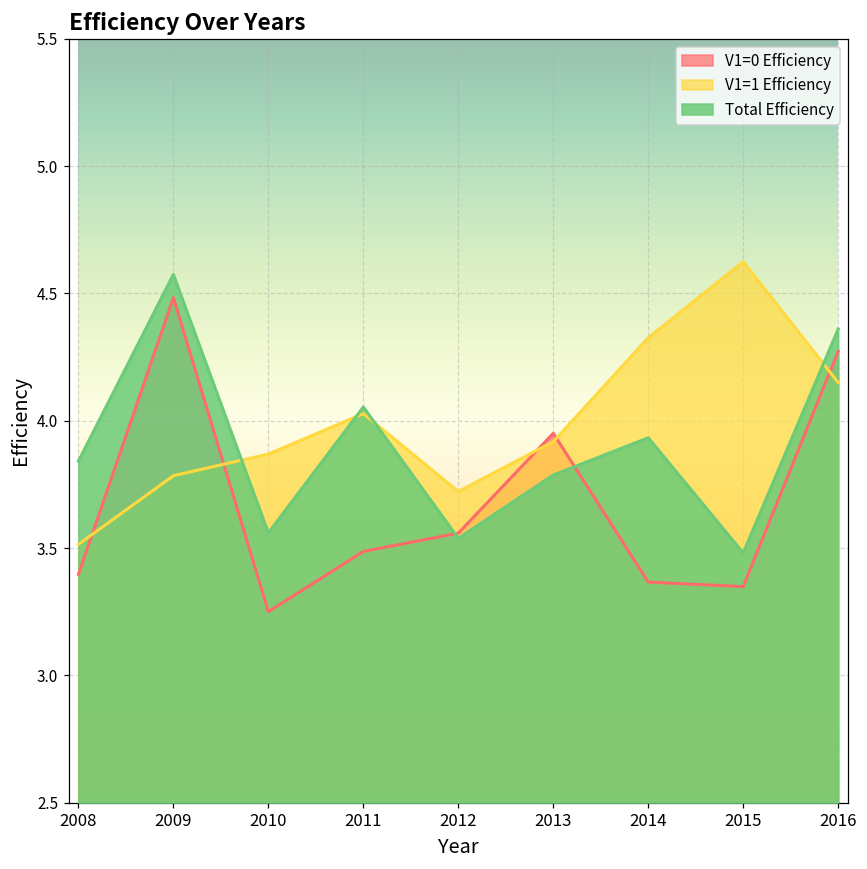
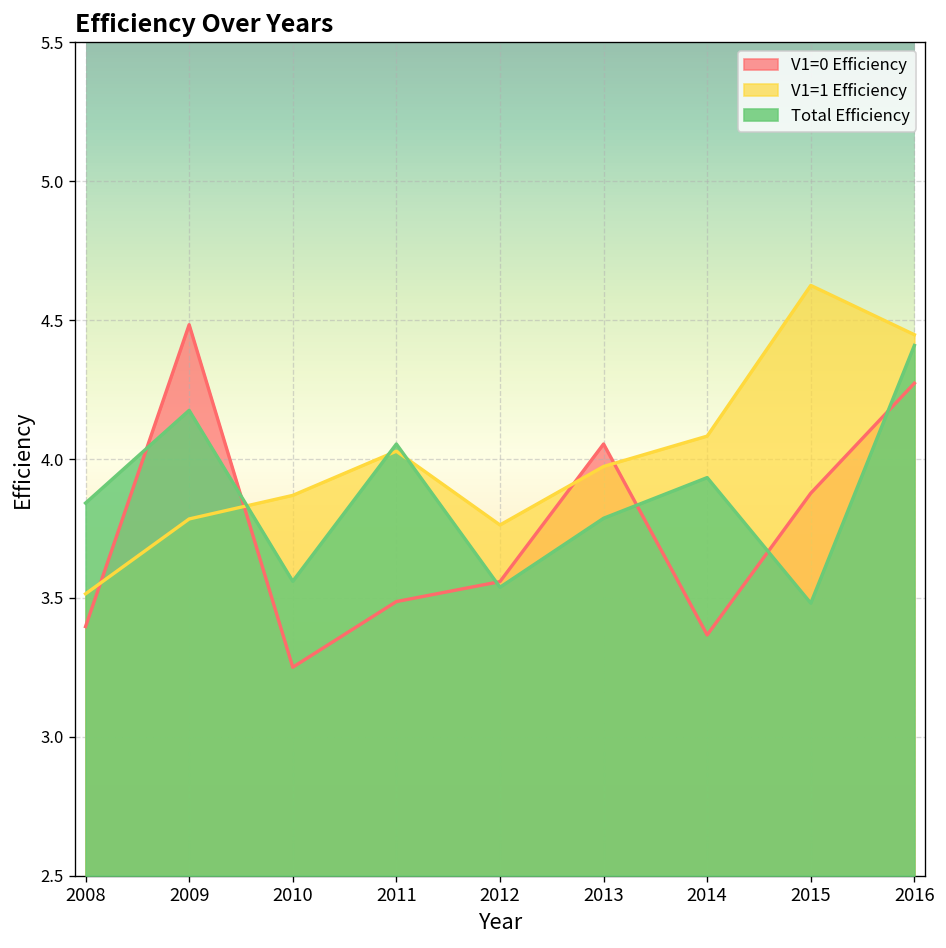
  {
    "V1=0 Efficiency": {
      "2008": 3.40,
      "2009": 4.48,
      "2010": 3.25,
      "2011": 3.49,
      "2012": 3.56,
-     "2013": 3.95,
+     "2013": 4.05,
      "2014": 3.37,
-     "2015": 3.35,
+     "2015": 3.88,
      "2016": 4.27
    },
    "V1=1 Efficiency": {
      "2008": 3.51,
      "2009": 3.78,
      "2010": 3.87,
      "2011": 4.03,
-     "2012": 3.72,
-     "2013": 3.92,
-     "2014": 4.33,
+     "2012": 3.76,
+     "2013": 3.97,
+     "2014": 4.08,
      "2015": 4.63,
-     "2016": 4.15
+     "2016": 4.45
    },
    "Total Efficiency": {
      "2008": 3.84,
-     "2009": 4.57,
+     "2009": 4.18,
      "2010": 3.56,
      "2011": 4.05,
      "2012": 3.54,
      "2013": 3.79,
      "2014": 3.93,
      "2015": 3.48,
-     "2016": 4.36
+     "2016": 4.41
    }
  }
